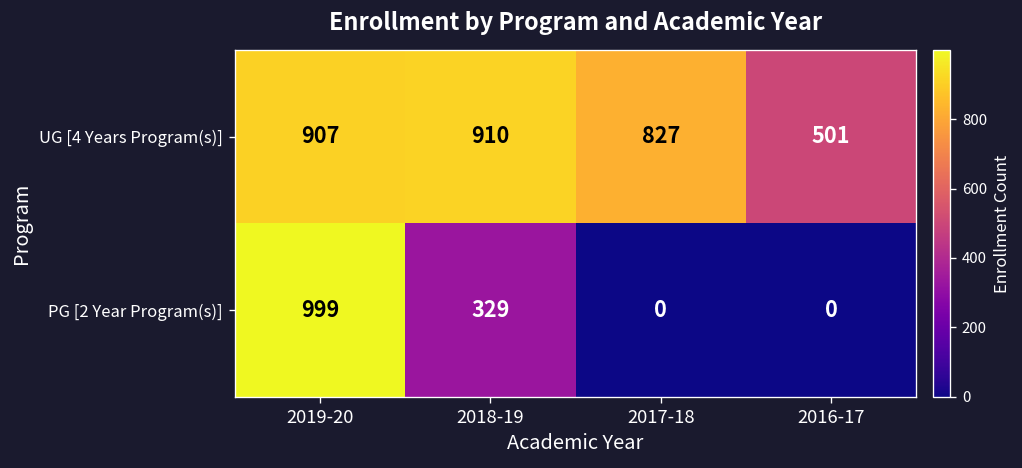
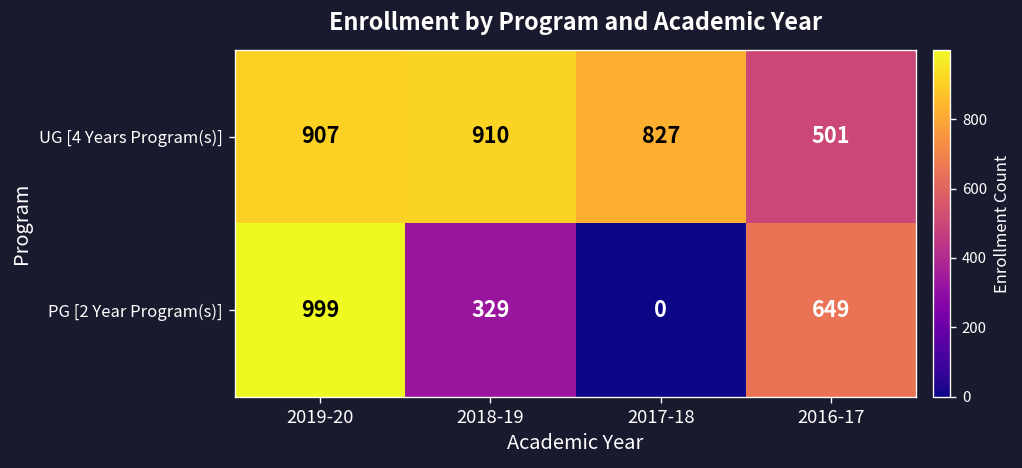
  {
    "UG [4 Years Program(s)]": {
      "2019-20": 907,
      "2018-19": 910,
      "2017-18": 827,
      "2016-17": 501
    },
    "PG [2 Year Program(s)]": {
      "2019-20": 999,
      "2018-19": 329,
      "2017-18": 0,
-     "2016-17": 0
+     "2016-17": 649
    }
  }
